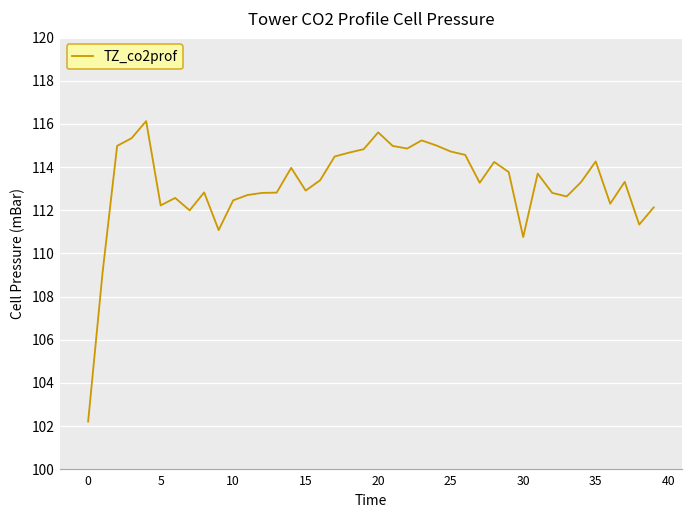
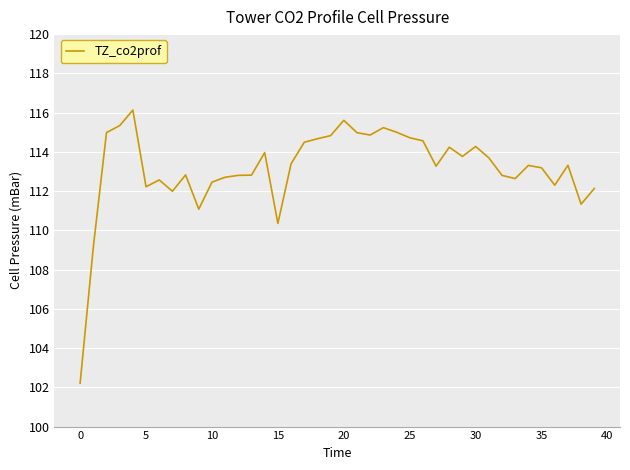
  {
    "0": 102.2,
    "5": 112.2,
    "10": 112.5,
-   "15": 112.9,
+   "15": 110.4,
    "20": 115.6,
    "25": 114.7,
-   "30": 110.8,
-   "35": 114.3
+   "30": 114.3,
+   "35": 113.2
  }
